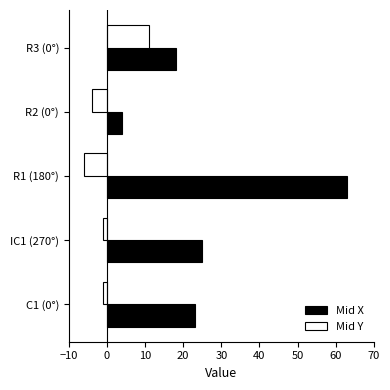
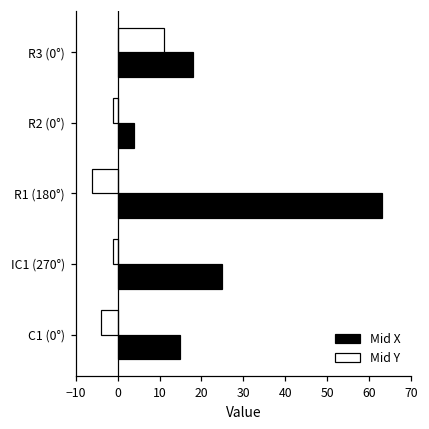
  {
    "Mid X": {
      "R3 (0°)": 18,
      "R2 (0°)": 4,
      "R1 (180°)": 63,
      "IC1 (270°)": 25,
-     "C1 (0°)": 23
+     "C1 (0°)": 15
    },
    "Mid Y": {
      "R3 (0°)": 11,
-     "R2 (0°)": -4,
+     "R2 (0°)": -1,
      "R1 (180°)": -6,
      "IC1 (270°)": -1,
-     "C1 (0°)": -1
+     "C1 (0°)": -4
    }
  }
